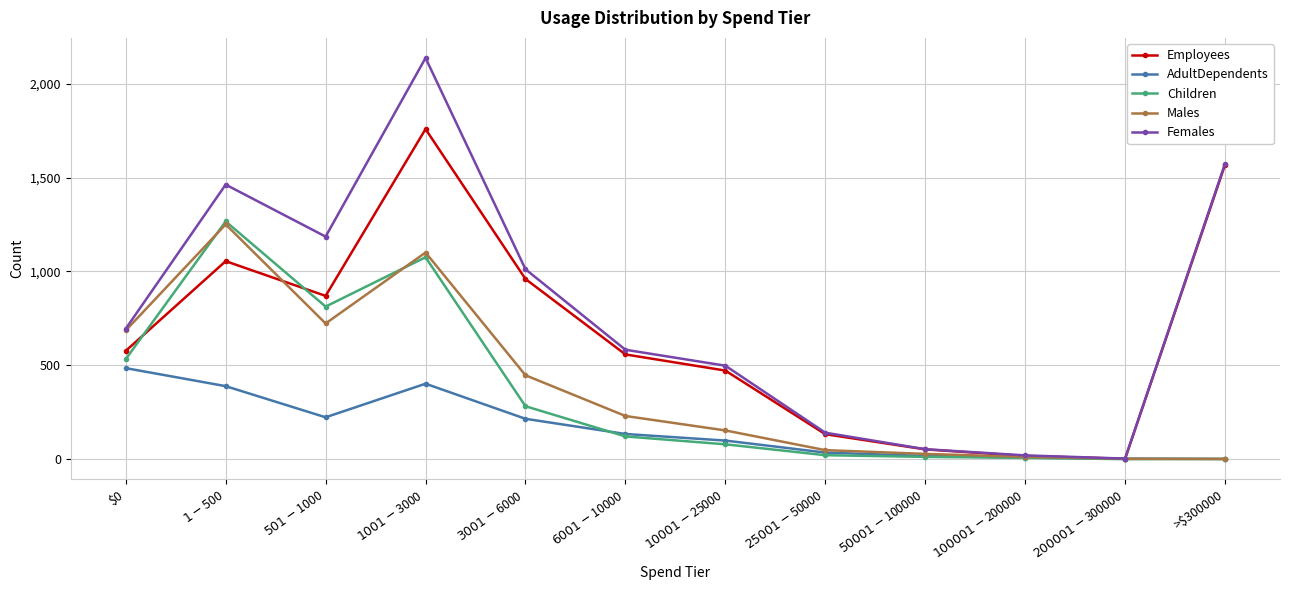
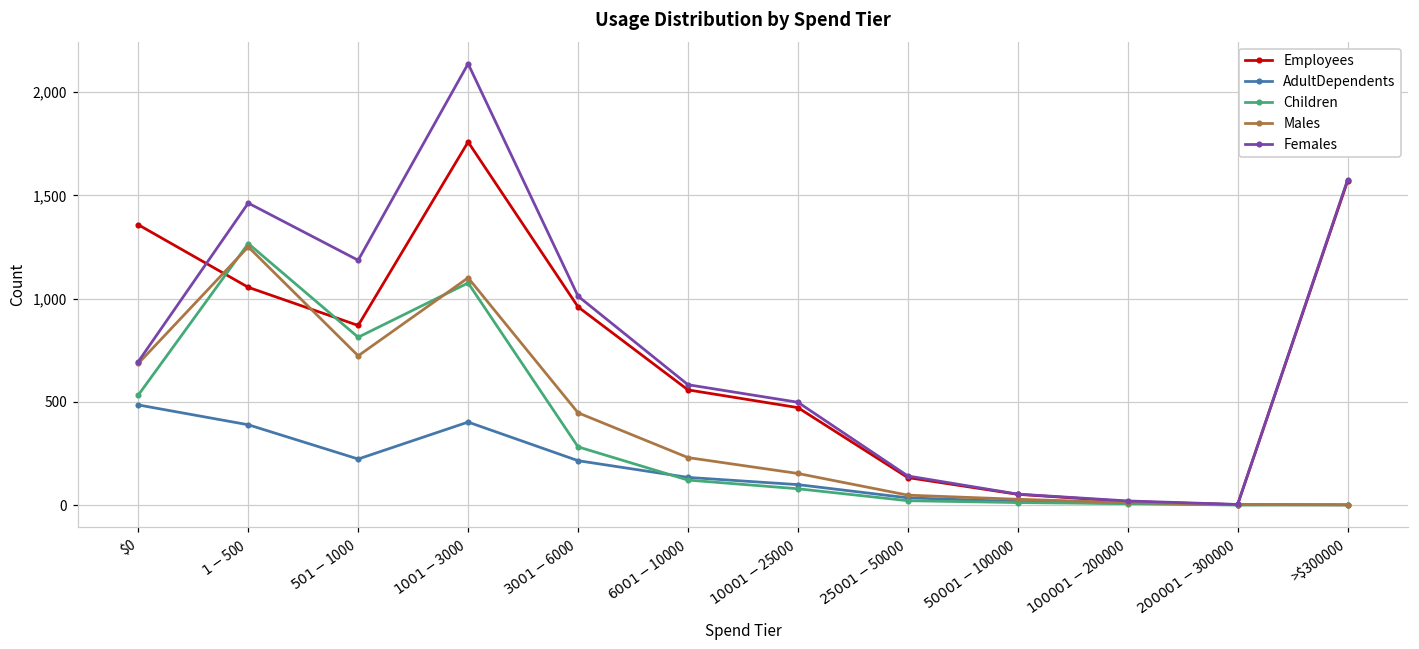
  {
    "Employees": {
-     "$0": "580"
+     "$0": "1,360"
    },
    "AdultDependents": {
      "$0": "490"
    },
    "Children": {
      "$0": "530"
    }
  }
